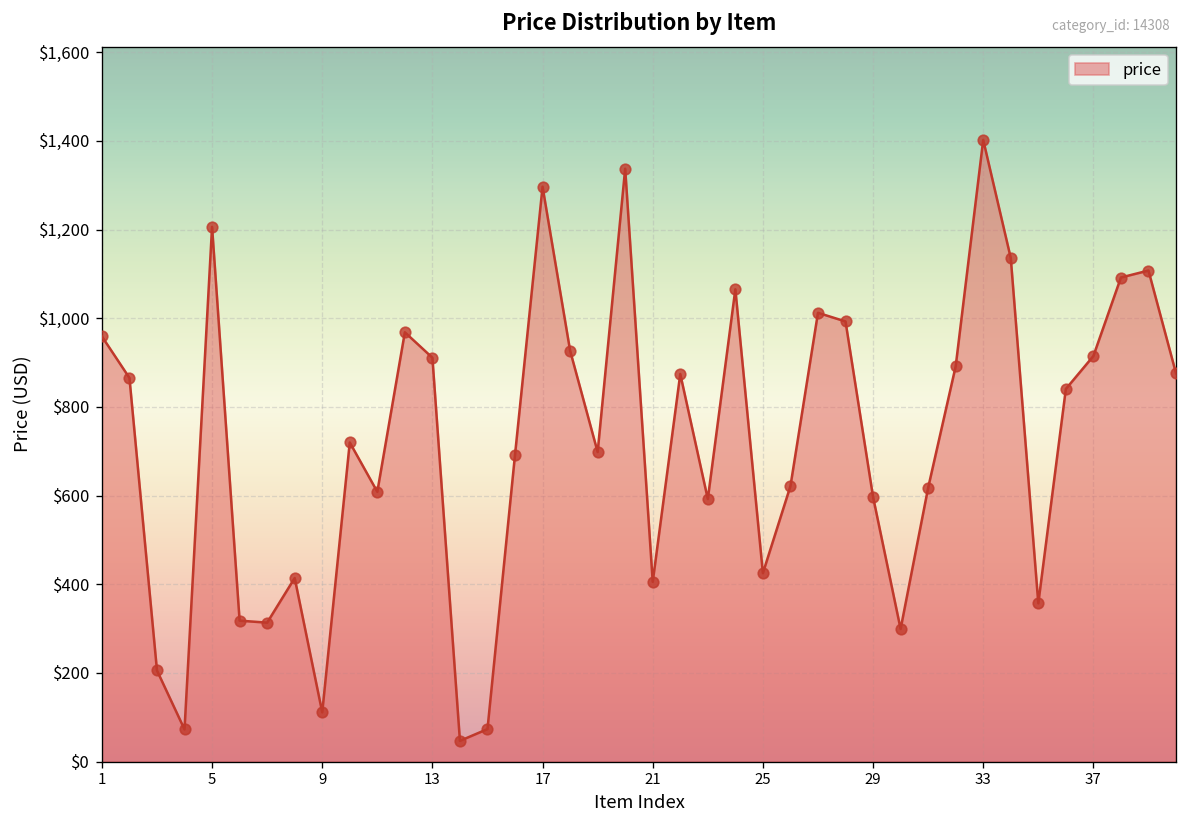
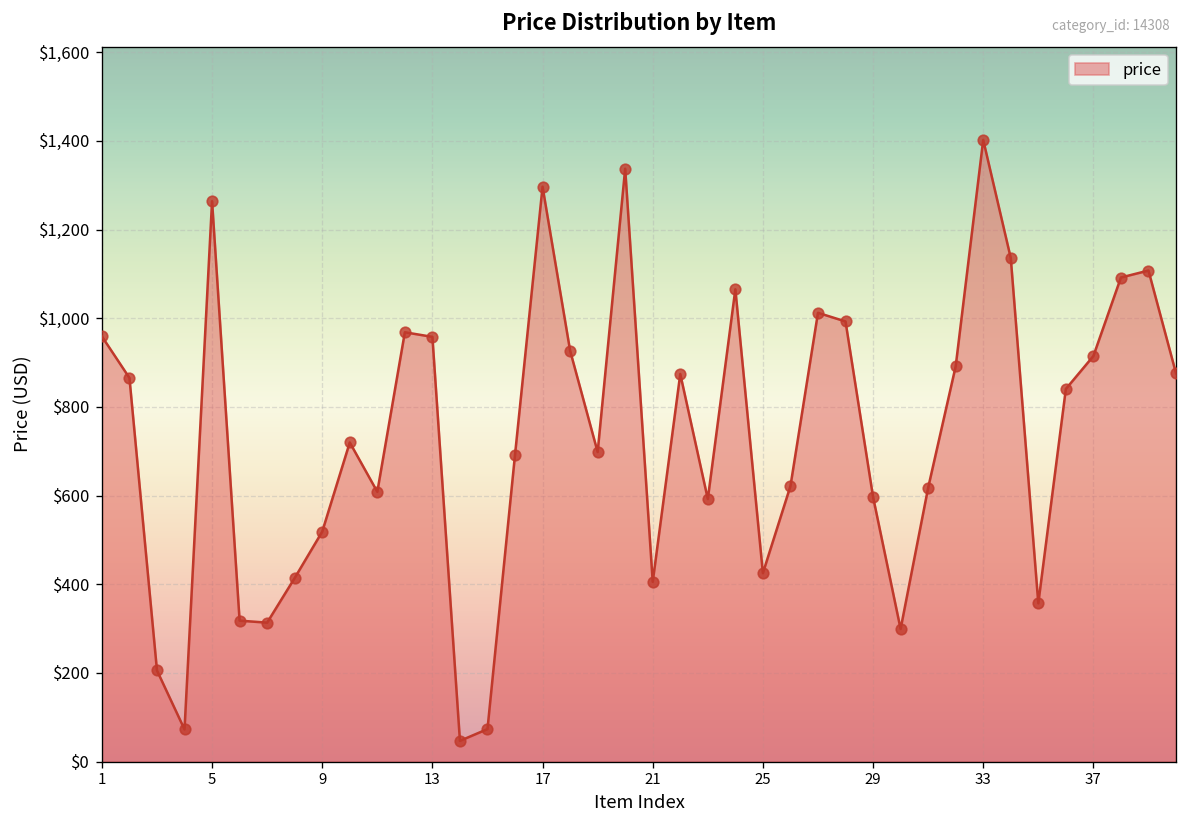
  {
    "1": "$960",
-   "5": "$1,210",
-   "9": "$110",
-   "13": "$910",
+   "5": "$1,260",
+   "9": "$520",
+   "13": "$960",
    "17": "$1,300",
    "21": "$410",
    "25": "$430",
    "29": "$600",
    "33": "$1,400",
    "37": "$910"
  }
